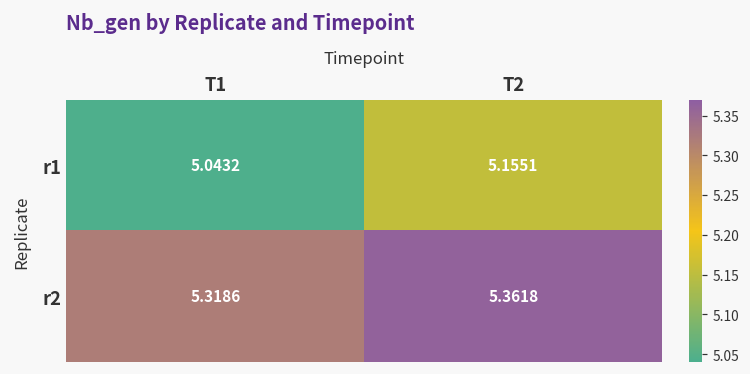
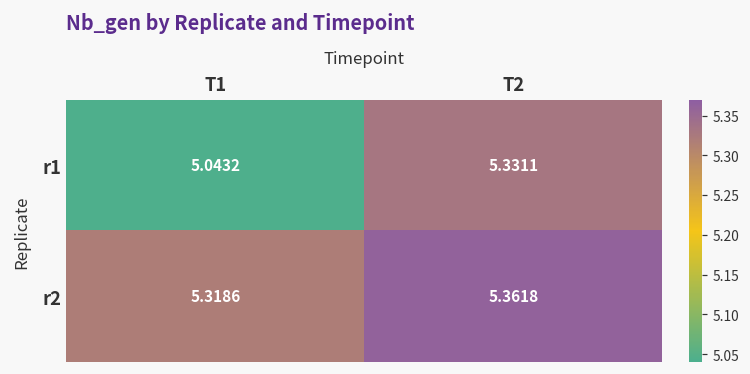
  {
    "r1": {
      "T1": 5.0432,
-     "T2": 5.1551
+     "T2": 5.3311
    },
    "r2": {
      "T1": 5.3186,
      "T2": 5.3618
    }
  }
